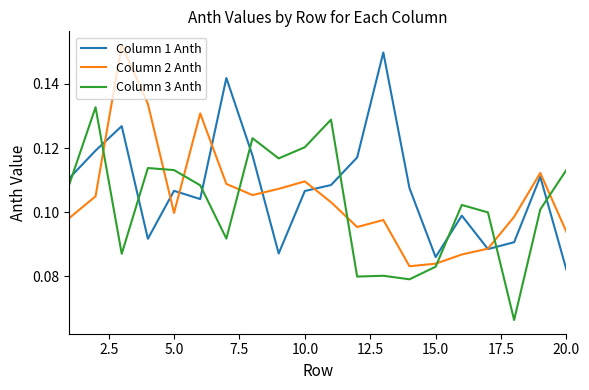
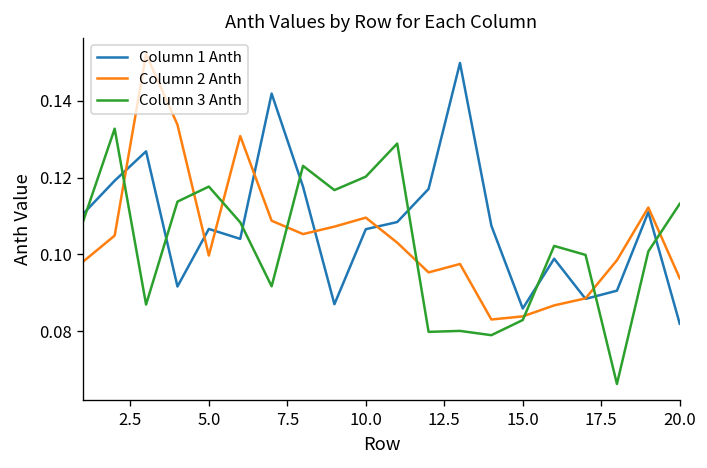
  {
    "Column 1 Anth": {
      "5.0": 0.107,
      "10.0": 0.107,
      "15.0": 0.086,
      "20.0": 0.082
    },
    "Column 2 Anth": {
      "5.0": 0.100,
      "10.0": 0.110,
      "15.0": 0.084,
      "20.0": 0.094
    },
    "Column 3 Anth": {
-     "5.0": 0.113,
+     "5.0": 0.118,
      "10.0": 0.120,
      "15.0": 0.083,
      "20.0": 0.113
    }
  }
